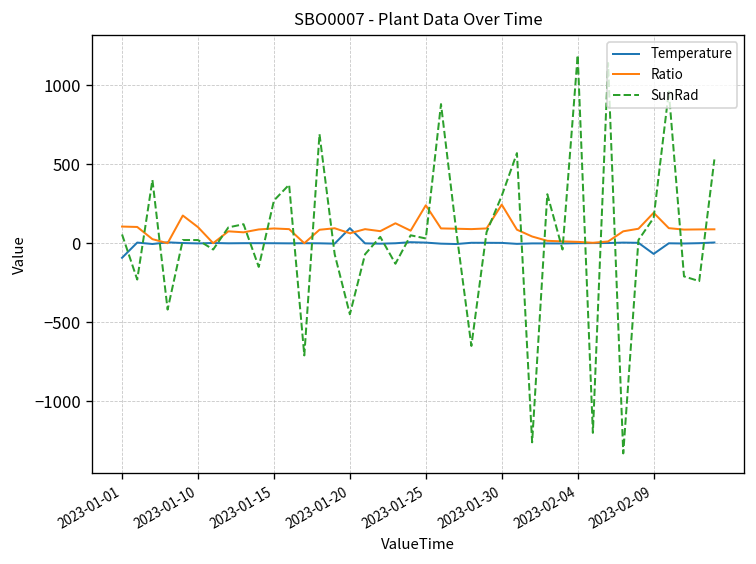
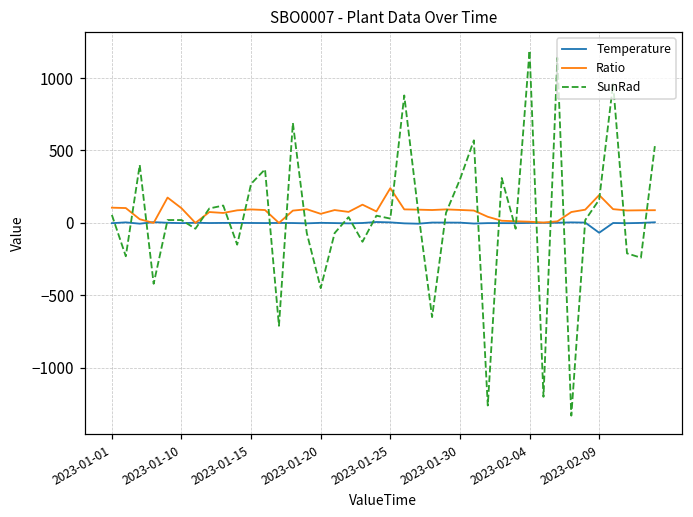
  {
    "Temperature": {
-     "2023-01-01": -90,
+     "2023-01-01": 0,
      "2023-01-10": 0,
      "2023-01-15": 0,
-     "2023-01-20": 100,
+     "2023-01-20": 0,
      "2023-01-25": 0,
      "2023-01-30": 0,
      "2023-02-09": -70
    },
    "Ratio": {
      "2023-01-01": 110,
      "2023-01-10": 100,
      "2023-01-15": 90,
      "2023-01-20": 60,
      "2023-01-25": 240,
-     "2023-01-30": 240,
+     "2023-01-30": 90,
      "2023-02-09": 190
    },
    "SunRad": {
      "2023-01-01": 60,
      "2023-01-10": 20,
      "2023-01-15": 270,
      "2023-01-20": -450,
      "2023-01-25": 30,
      "2023-01-30": 300,
      "2023-02-04": 1190,
      "2023-02-09": 160
    }
  }
